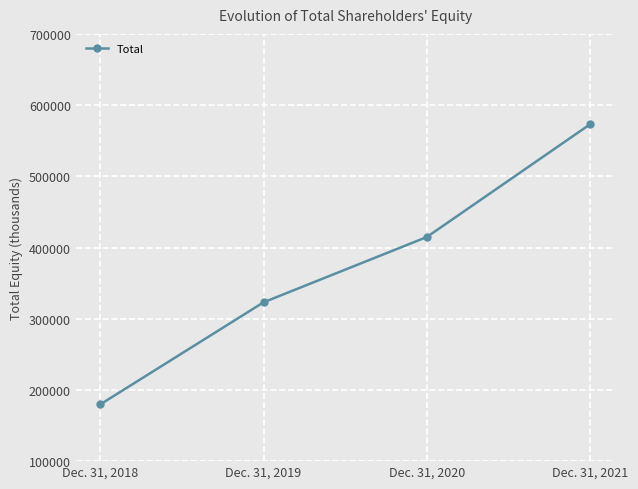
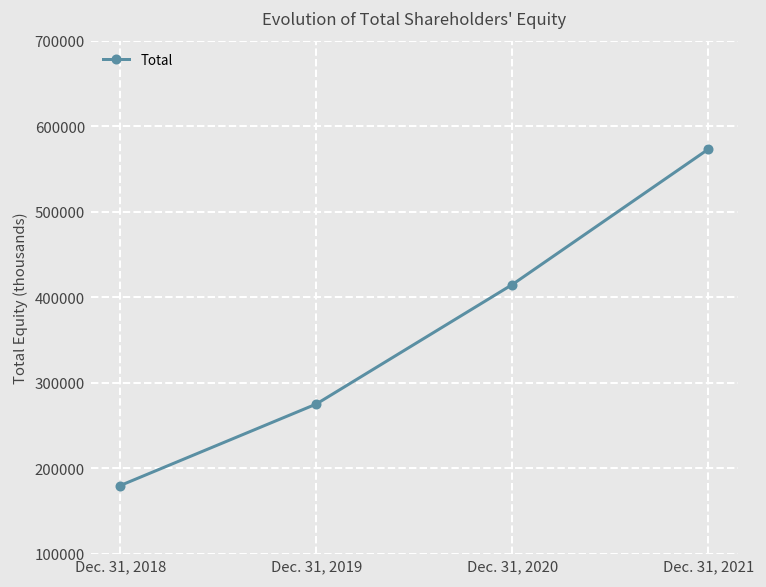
  {
    "Dec. 31, 2018": 180000,
-   "Dec. 31, 2019": 320000,
+   "Dec. 31, 2019": 270000,
    "Dec. 31, 2020": 410000,
    "Dec. 31, 2021": 570000
  }
